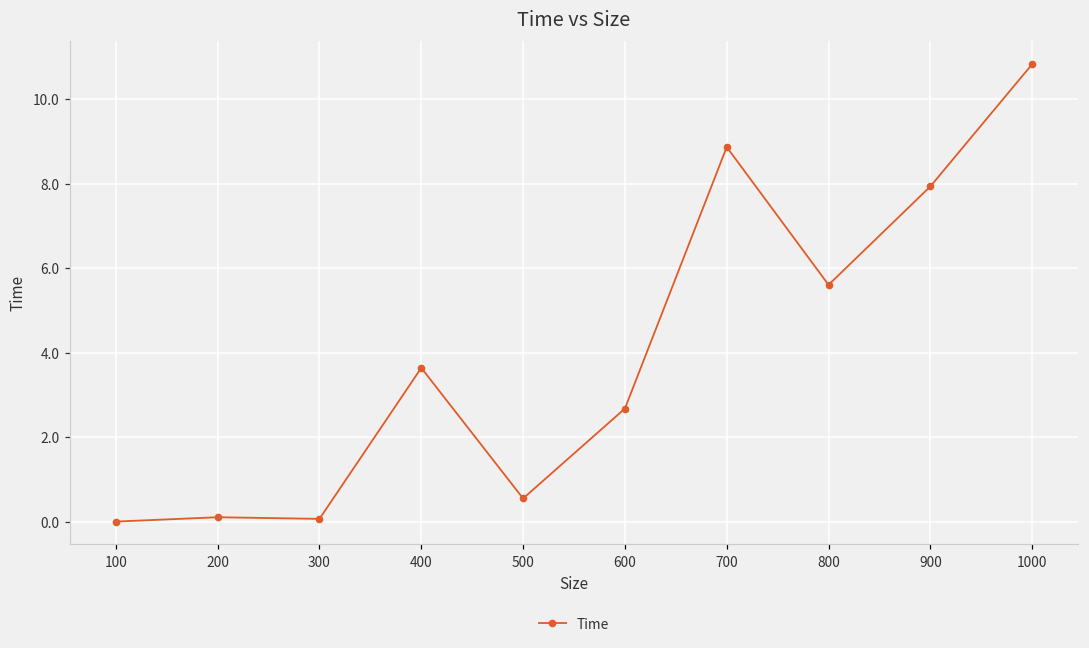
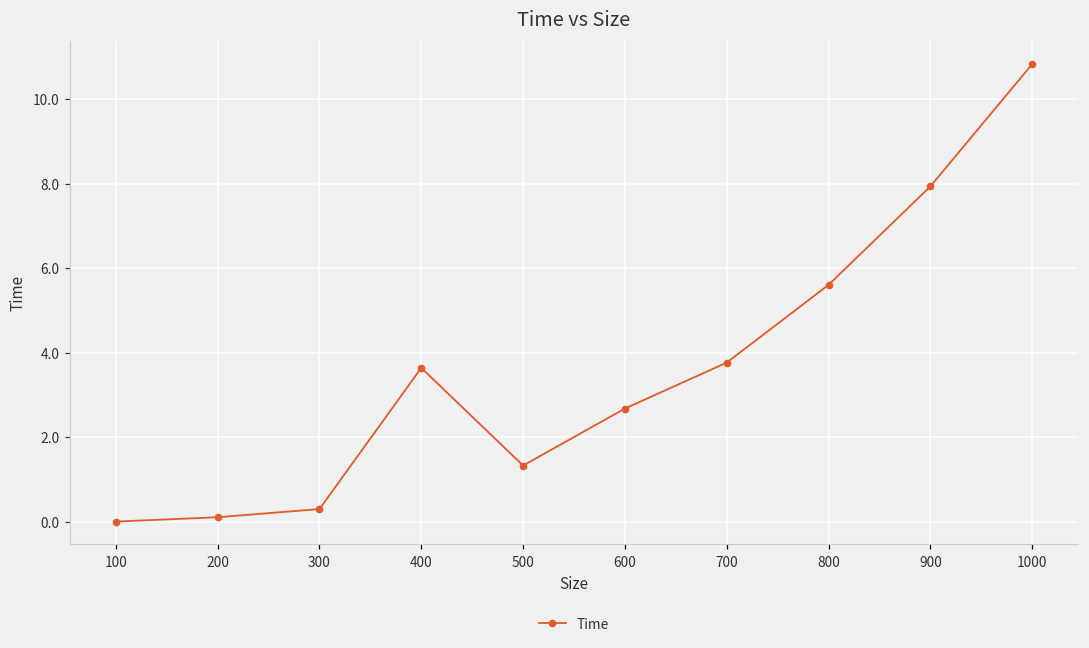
  {
    "100": 0.0,
    "200": 0.1,
-   "300": 0.1,
+   "300": 0.3,
    "400": 3.6,
-   "500": 0.6,
+   "500": 1.3,
    "600": 2.7,
-   "700": 8.9,
+   "700": 3.8,
    "800": 5.6,
    "900": 7.9,
    "1000": 10.8
  }
